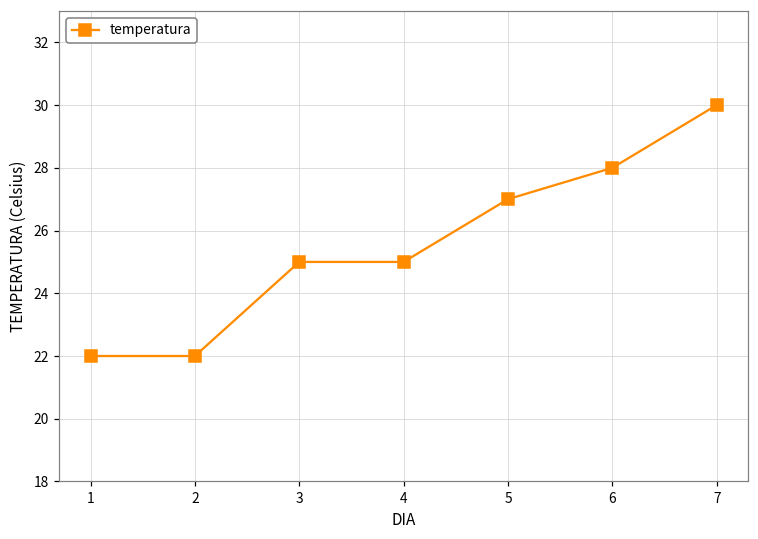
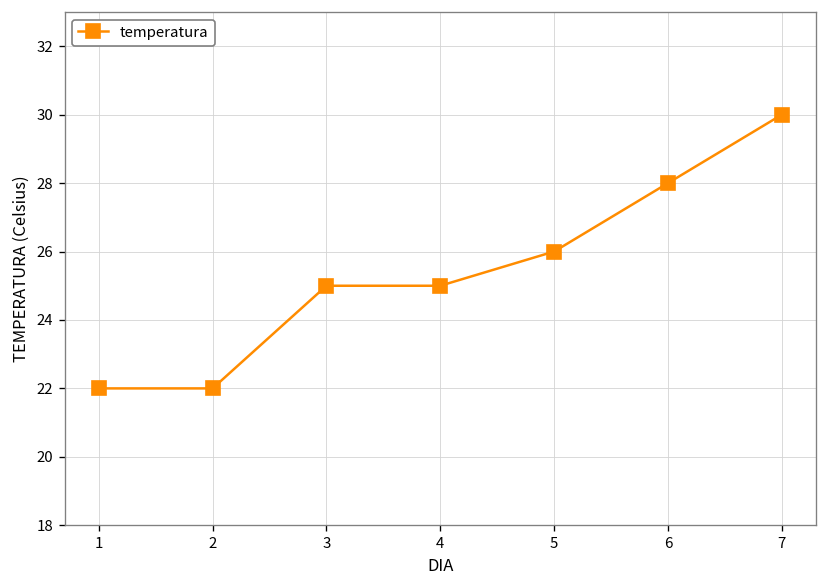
  {
    "1": 22,
    "2": 22,
    "3": 25,
    "4": 25,
-   "5": 27,
+   "5": 26,
    "6": 28,
    "7": 30
  }
